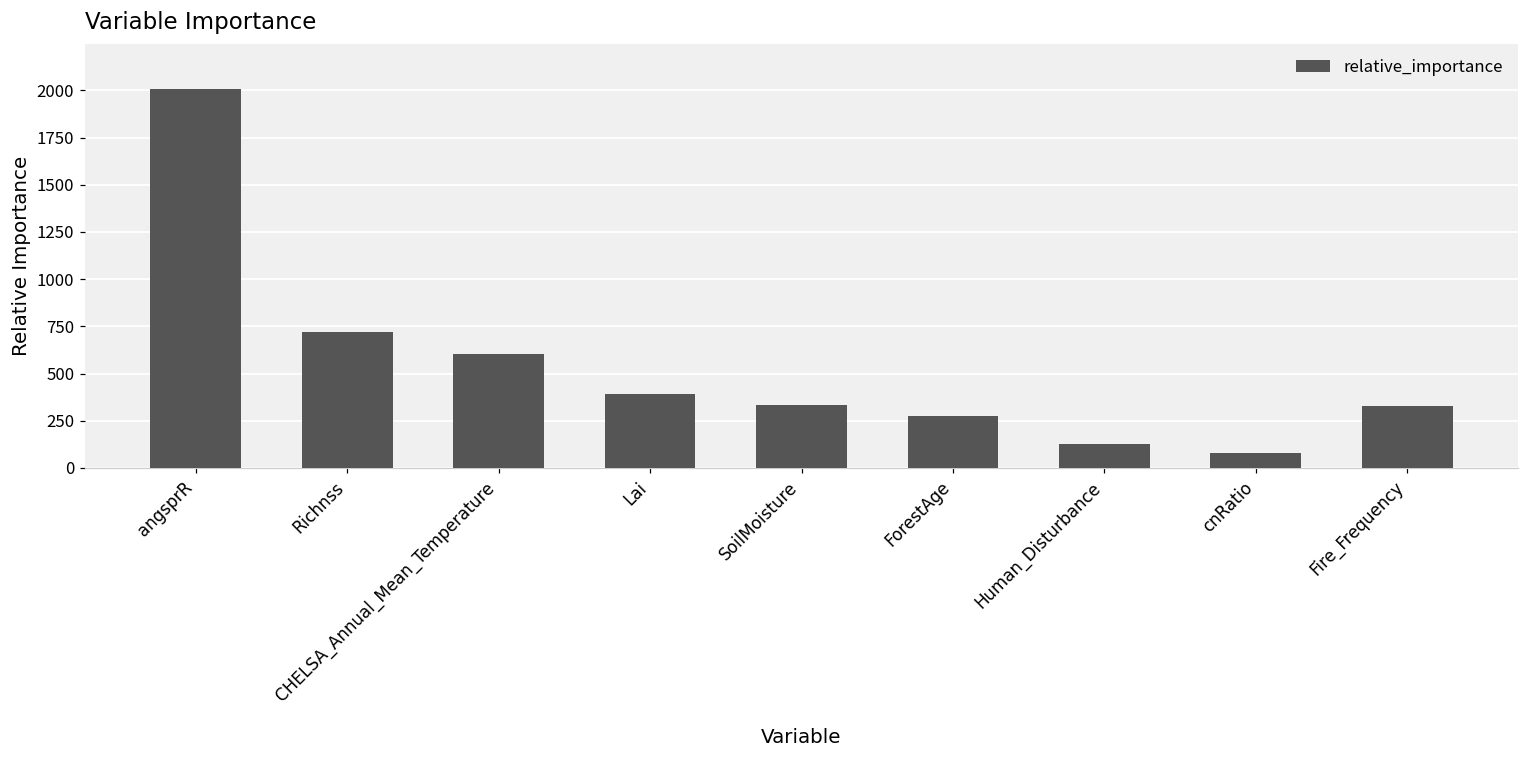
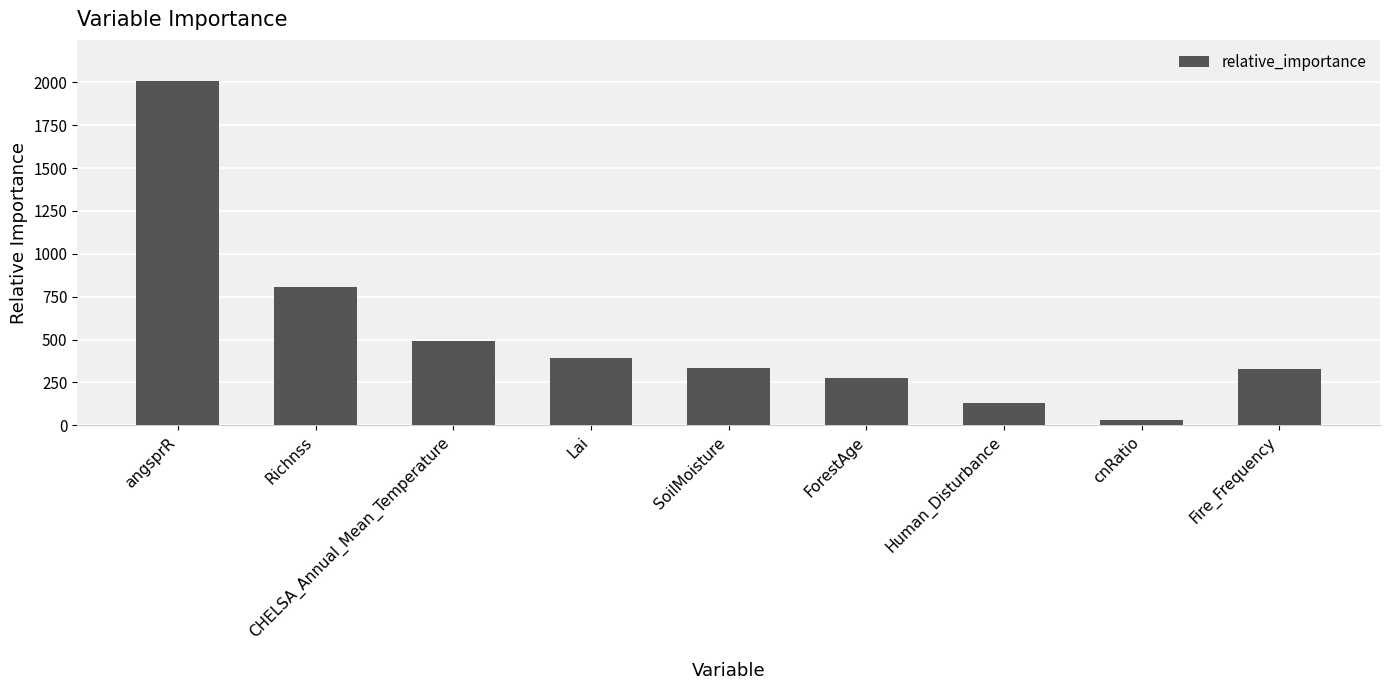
  {
    "angsprR": 2010,
-   "Richnss": 720,
-   "CHELSA_Annual_Mean_Temperature": 600,
+   "Richnss": 810,
+   "CHELSA_Annual_Mean_Temperature": 490,
    "Lai": 390,
    "SoilMoisture": 340,
    "ForestAge": 280,
    "Human_Disturbance": 130,
-   "cnRatio": 80,
+   "cnRatio": 30,
    "Fire_Frequency": 330
  }
